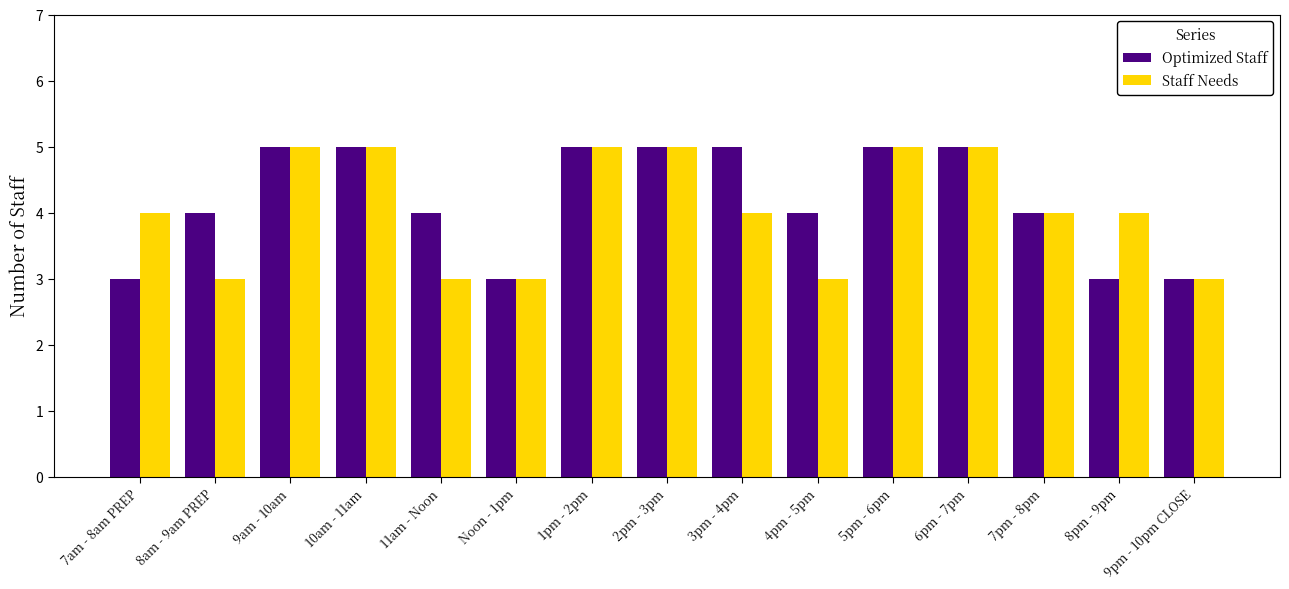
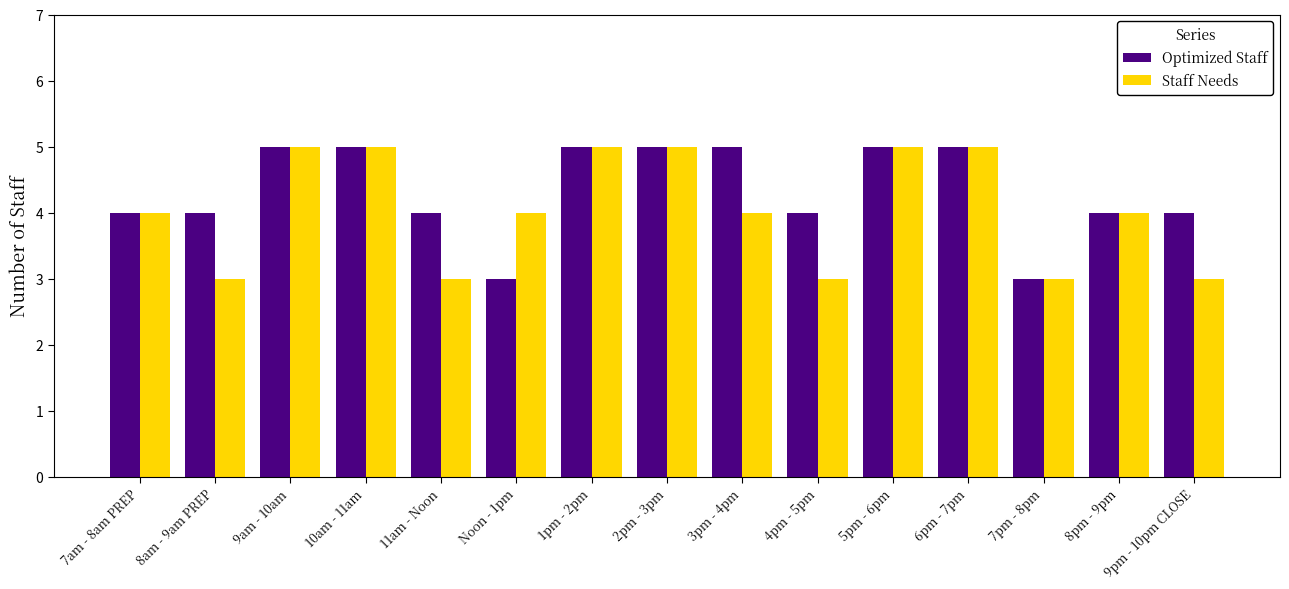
  {
    "Optimized Staff": {
-     "7am - 8am PREP": 3,
+     "7am - 8am PREP": 4,
      "8am - 9am PREP": 4,
      "9am - 10am": 5,
      "10am - 11am": 5,
      "11am - Noon": 4,
      "Noon - 1pm": 3,
      "1pm - 2pm": 5,
      "2pm - 3pm": 5,
      "3pm - 4pm": 5,
      "4pm - 5pm": 4,
      "5pm - 6pm": 5,
      "6pm - 7pm": 5,
-     "7pm - 8pm": 4,
-     "8pm - 9pm": 3,
-     "9pm - 10pm CLOSE": 3
+     "7pm - 8pm": 3,
+     "8pm - 9pm": 4,
+     "9pm - 10pm CLOSE": 4
    },
    "Staff Needs": {
      "7am - 8am PREP": 4,
      "8am - 9am PREP": 3,
      "9am - 10am": 5,
      "10am - 11am": 5,
      "11am - Noon": 3,
-     "Noon - 1pm": 3,
+     "Noon - 1pm": 4,
      "1pm - 2pm": 5,
      "2pm - 3pm": 5,
      "3pm - 4pm": 4,
      "4pm - 5pm": 3,
      "5pm - 6pm": 5,
      "6pm - 7pm": 5,
-     "7pm - 8pm": 4,
+     "7pm - 8pm": 3,
      "8pm - 9pm": 4,
      "9pm - 10pm CLOSE": 3
    }
  }
